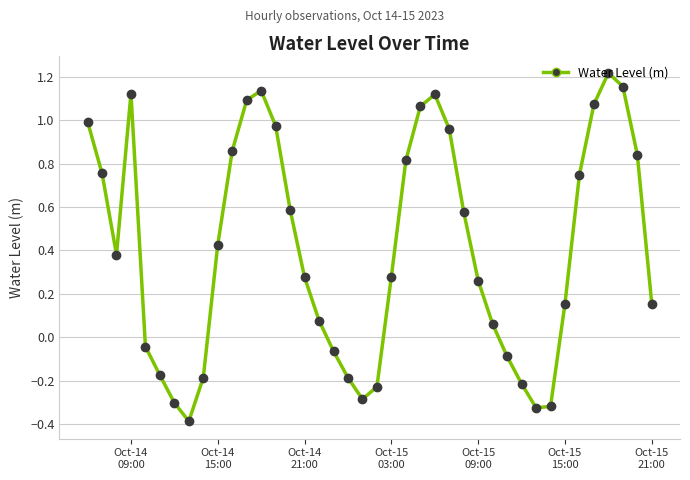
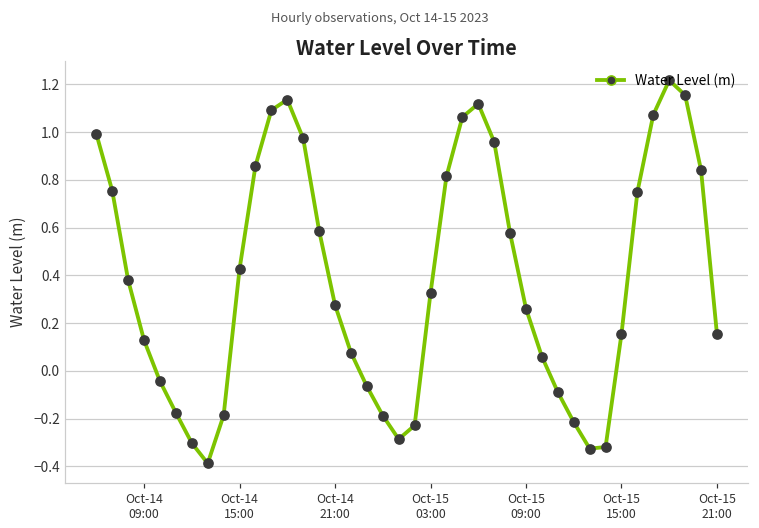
  {
-   "Oct-14 09:00": 1.12,
+   "Oct-14 09:00": 0.13,
    "Oct-14 15:00": 0.43,
    "Oct-14 21:00": 0.28,
-   "Oct-15 03:00": 0.28,
+   "Oct-15 03:00": 0.33,
    "Oct-15 09:00": 0.26,
    "Oct-15 15:00": 0.15,
    "Oct-15 21:00": 0.15
  }
